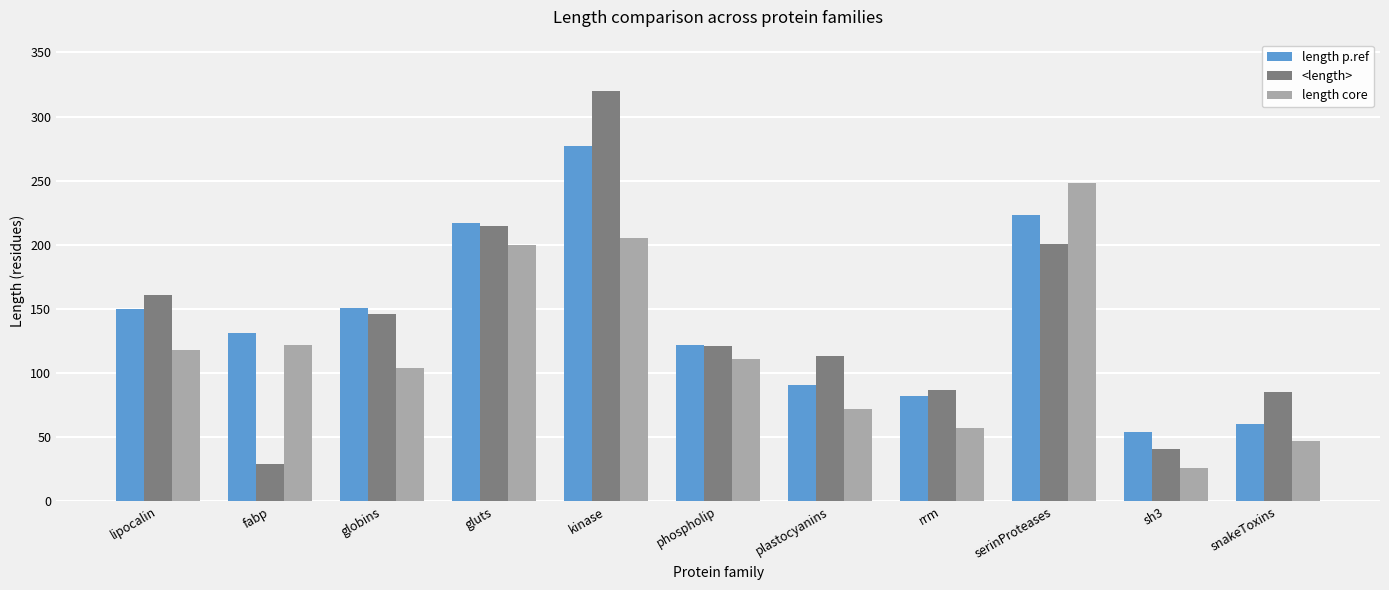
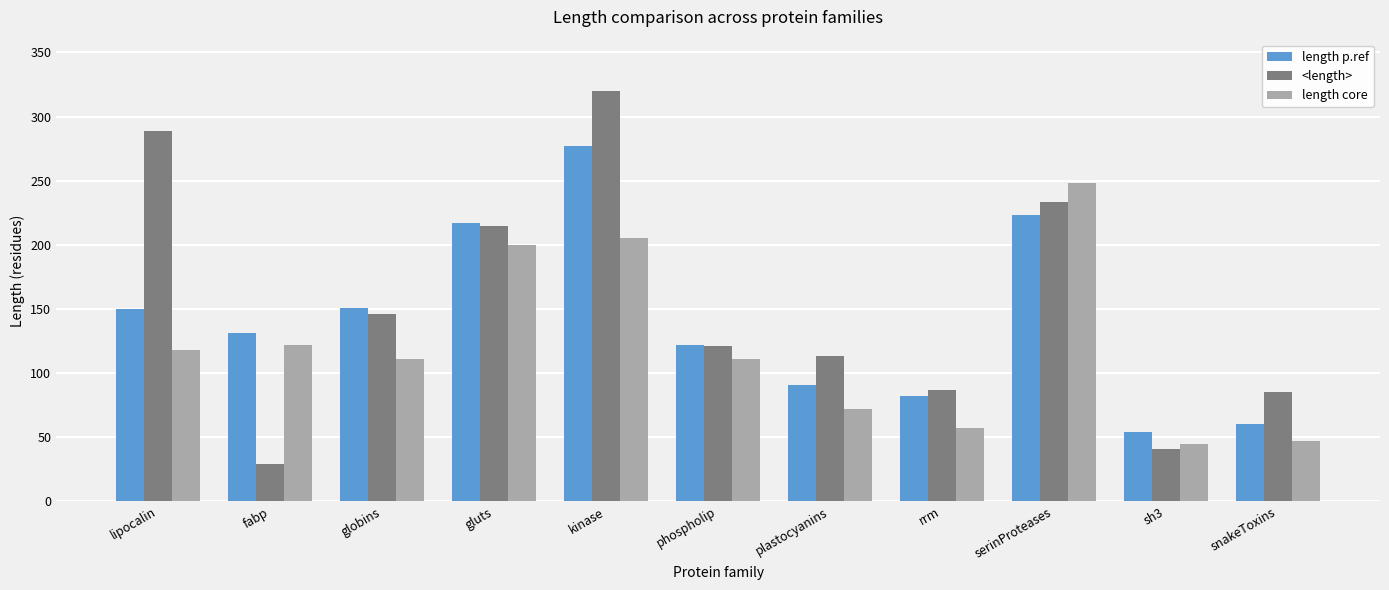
  {
    "length p.ref": {
      "lipocalin": 150,
      "fabp": 131,
      "globins": 151,
      "gluts": 217,
      "kinase": 277,
      "phospholip": 122,
      "plastocyanins": 91,
      "rrm": 82,
      "serinProteases": 223,
      "sh3": 54,
      "snakeToxins": 60
    },
    "<length>": {
-     "lipocalin": 161,
+     "lipocalin": 289,
      "fabp": 29,
      "globins": 146,
      "gluts": 215,
      "kinase": 320,
      "phospholip": 121,
      "plastocyanins": 113,
      "rrm": 87,
-     "serinProteases": 201,
+     "serinProteases": 233,
      "sh3": 41,
      "snakeToxins": 85
    },
    "length core": {
      "lipocalin": 118,
      "fabp": 122,
-     "globins": 104,
+     "globins": 111,
      "gluts": 200,
      "kinase": 205,
      "phospholip": 111,
      "plastocyanins": 72,
      "rrm": 57,
      "serinProteases": 248,
-     "sh3": 26,
+     "sh3": 45,
      "snakeToxins": 47
    }
  }
